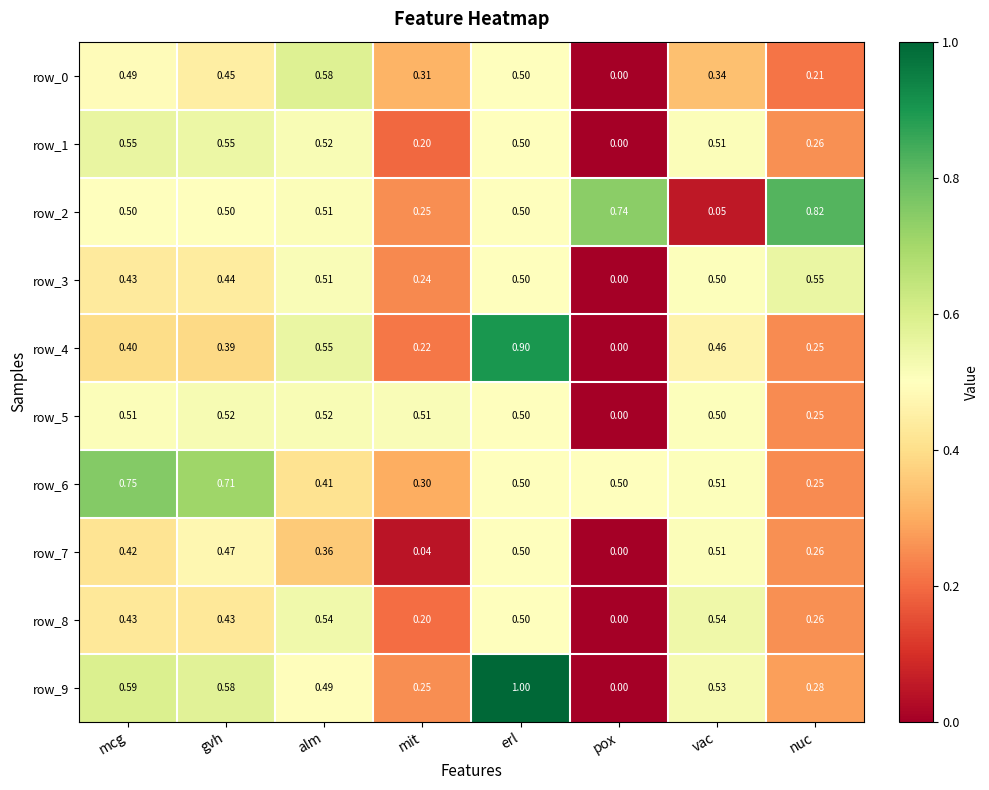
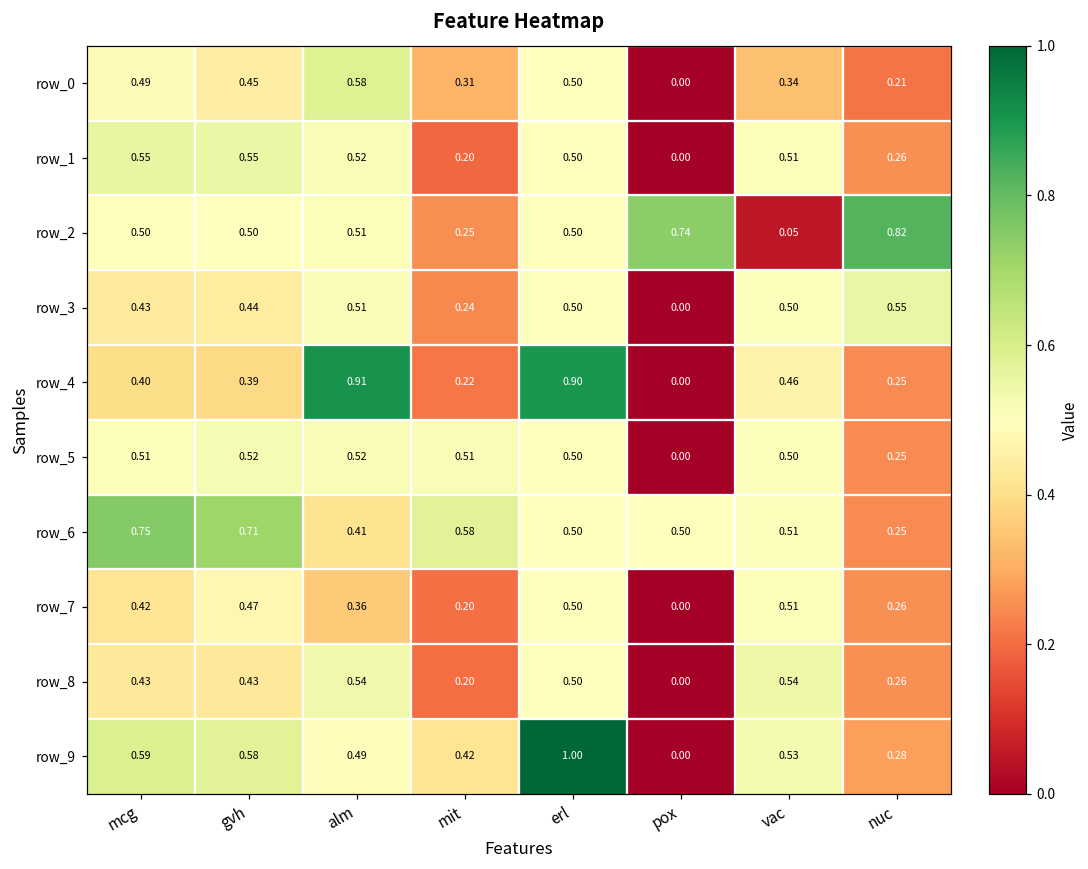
  {
    "row_0": {
      "mcg": 0.49,
      "gvh": 0.45,
      "alm": 0.58,
      "mit": 0.31,
      "erl": 0.50,
      "pox": 0.00,
      "vac": 0.34,
      "nuc": 0.21
    },
    "row_1": {
      "mcg": 0.55,
      "gvh": 0.55,
      "alm": 0.52,
      "mit": 0.20,
      "erl": 0.50,
      "pox": 0.00,
      "vac": 0.51,
      "nuc": 0.26
    },
    "row_2": {
      "mcg": 0.50,
      "gvh": 0.50,
      "alm": 0.51,
      "mit": 0.25,
      "erl": 0.50,
      "pox": 0.74,
      "vac": 0.05,
      "nuc": 0.82
    },
    "row_3": {
      "mcg": 0.43,
      "gvh": 0.44,
      "alm": 0.51,
      "mit": 0.24,
      "erl": 0.50,
      "pox": 0.00,
      "vac": 0.50,
      "nuc": 0.55
    },
    "row_4": {
      "mcg": 0.40,
      "gvh": 0.39,
-     "alm": 0.55,
+     "alm": 0.91,
      "mit": 0.22,
      "erl": 0.90,
      "pox": 0.00,
      "vac": 0.46,
      "nuc": 0.25
    },
    "row_5": {
      "mcg": 0.51,
      "gvh": 0.52,
      "alm": 0.52,
      "mit": 0.51,
      "erl": 0.50,
      "pox": 0.00,
      "vac": 0.50,
      "nuc": 0.25
    },
    "row_6": {
      "mcg": 0.75,
      "gvh": 0.71,
      "alm": 0.41,
-     "mit": 0.30,
+     "mit": 0.58,
      "erl": 0.50,
      "pox": 0.50,
      "vac": 0.51,
      "nuc": 0.25
    },
    "row_7": {
      "mcg": 0.42,
      "gvh": 0.47,
      "alm": 0.36,
-     "mit": 0.04,
+     "mit": 0.20,
      "erl": 0.50,
      "pox": 0.00,
      "vac": 0.51,
      "nuc": 0.26
    },
    "row_8": {
      "mcg": 0.43,
      "gvh": 0.43,
      "alm": 0.54,
      "mit": 0.20,
      "erl": 0.50,
      "pox": 0.00,
      "vac": 0.54,
      "nuc": 0.26
    },
    "row_9": {
      "mcg": 0.59,
      "gvh": 0.58,
      "alm": 0.49,
-     "mit": 0.25,
+     "mit": 0.42,
      "erl": 1.00,
      "pox": 0.00,
      "vac": 0.53,
      "nuc": 0.28
    }
  }
